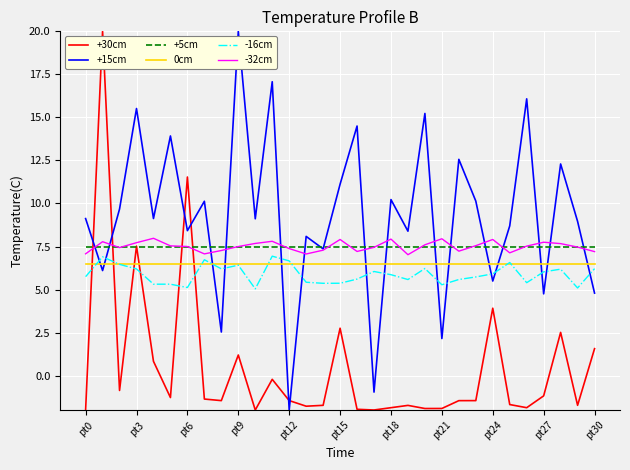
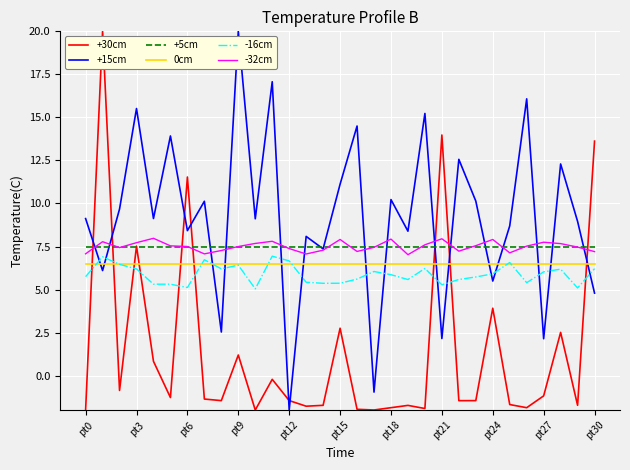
  {
    "+30cm": {
      "pt0": -2.0,
      "pt6": 11.5,
      "pt9": 1.2,
      "pt12": -1.4,
      "pt15": 2.8,
      "pt18": -1.9,
-     "pt21": -1.9,
+     "pt21": 14.0,
      "pt24": 3.9,
      "pt27": -1.2,
-     "pt30": 1.6
+     "pt30": 13.6
    },
    "+15cm": {
      "pt0": 9.1,
      "pt3": 15.5,
      "pt6": 8.4,
      "pt9": 20.0,
      "pt12": -2.0,
      "pt15": 11.1,
      "pt18": 10.2,
      "pt21": 2.2,
      "pt24": 5.5,
-     "pt27": 4.8,
+     "pt27": 2.1,
      "pt30": 4.8
    },
    "+5cm": {
      "pt0": 7.5,
      "pt15": 7.5,
      "pt18": 7.5,
      "pt21": 7.5,
      "pt24": 7.5,
      "pt27": 7.5,
      "pt30": 7.5
    },
    "0cm": {
      "pt0": 6.5,
      "pt3": 6.5,
      "pt6": 6.5,
      "pt12": 6.5,
      "pt15": 6.5,
      "pt18": 6.5,
      "pt21": 6.5,
      "pt24": 6.5,
      "pt27": 6.5,
      "pt30": 6.5
    },
    "-16cm": {
      "pt0": 5.7,
      "pt3": 6.2,
      "pt6": 5.1,
      "pt12": 6.7,
      "pt15": 5.4,
      "pt18": 5.9,
      "pt21": 5.3,
      "pt24": 5.9,
      "pt27": 6.0,
      "pt30": 6.2
    },
    "-32cm": {
      "pt0": 7.1,
      "pt3": 7.7,
      "pt15": 7.9,
      "pt18": 7.9,
      "pt21": 8.0,
      "pt24": 7.9,
      "pt27": 7.8,
      "pt30": 7.2
    }
  }
